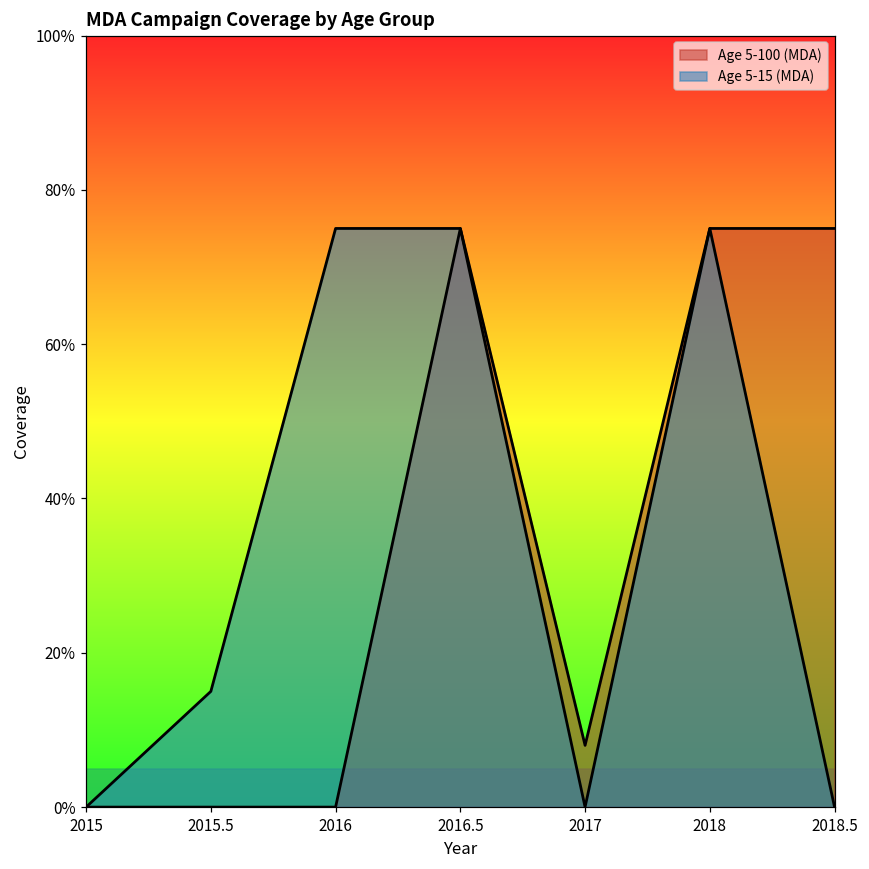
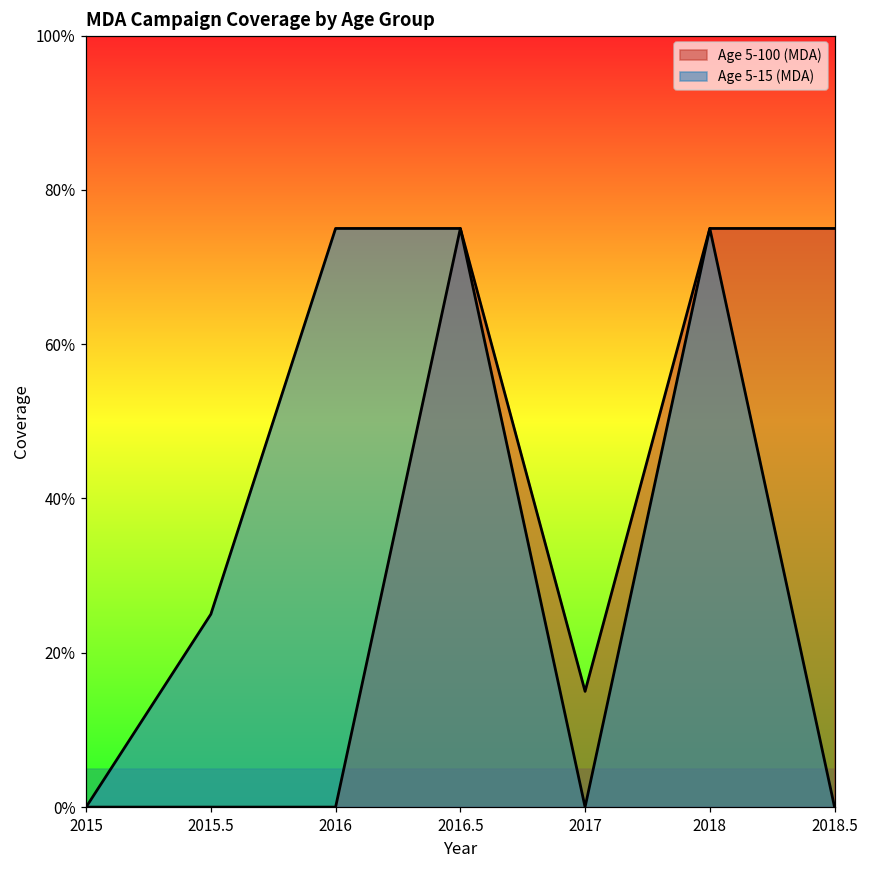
  {
    "Age 5-100 (MDA)": {
-     "2017": "8%",
+     "2017": "15%",
      "2018.5": "75%"
    },
    "Age 5-15 (MDA)": {
-     "2015.5": "15%",
+     "2015.5": "25%",
      "2016": "75%"
    }
  }
